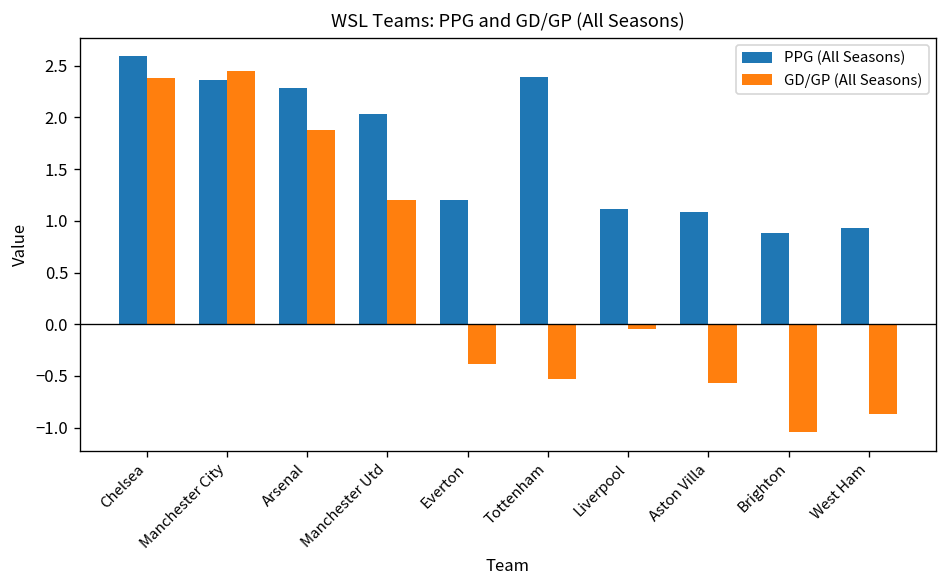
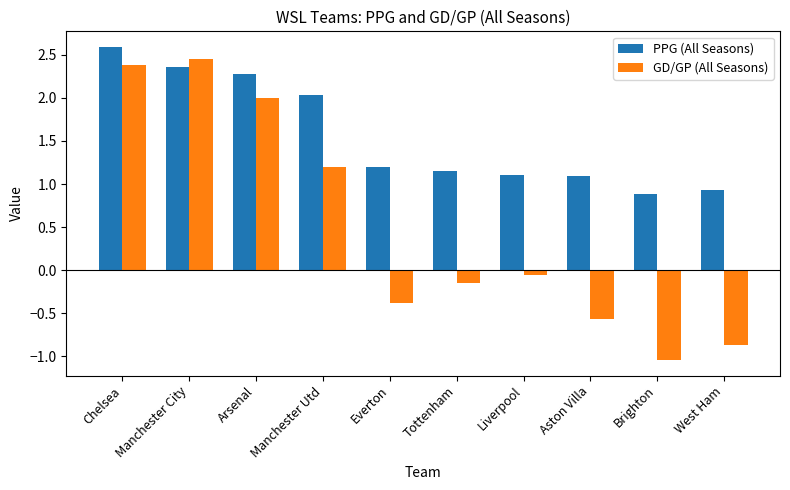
  {
    "PPG (All Seasons)": {
      "Chelsea": 2.6,
      "Manchester City": 2.4,
      "Arsenal": 2.3,
      "Manchester Utd": 2.0,
      "Everton": 1.2,
-     "Tottenham": 2.4,
+     "Tottenham": 1.2,
      "Liverpool": 1.1,
      "Aston Villa": 1.1,
      "Brighton": 0.9,
      "West Ham": 0.9
    },
    "GD/GP (All Seasons)": {
      "Chelsea": 2.4,
      "Manchester City": 2.5,
-     "Arsenal": 1.9,
+     "Arsenal": 2.0,
      "Manchester Utd": 1.2,
      "Everton": -0.4,
-     "Tottenham": -0.5,
+     "Tottenham": -0.2,
      "Liverpool": -0.1,
      "Aston Villa": -0.6,
      "Brighton": -1.0,
      "West Ham": -0.9
    }
  }
